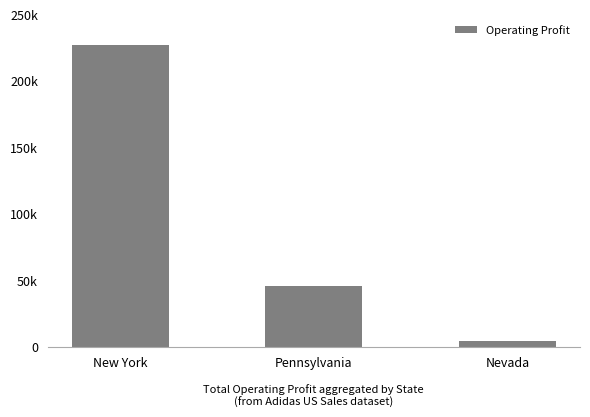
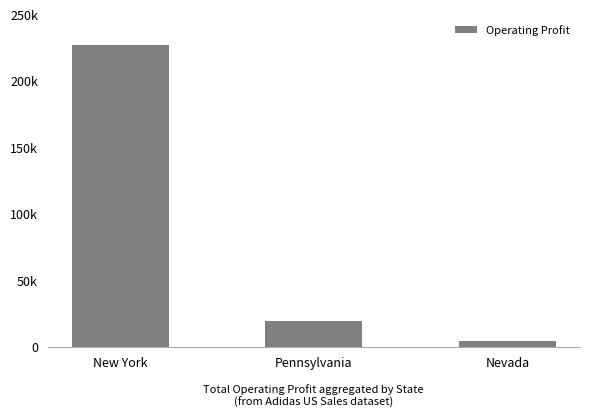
  {
    "New York": 227000,
-   "Pennsylvania": 46000,
+   "Pennsylvania": 19000,
    "Nevada": 4000
  }
